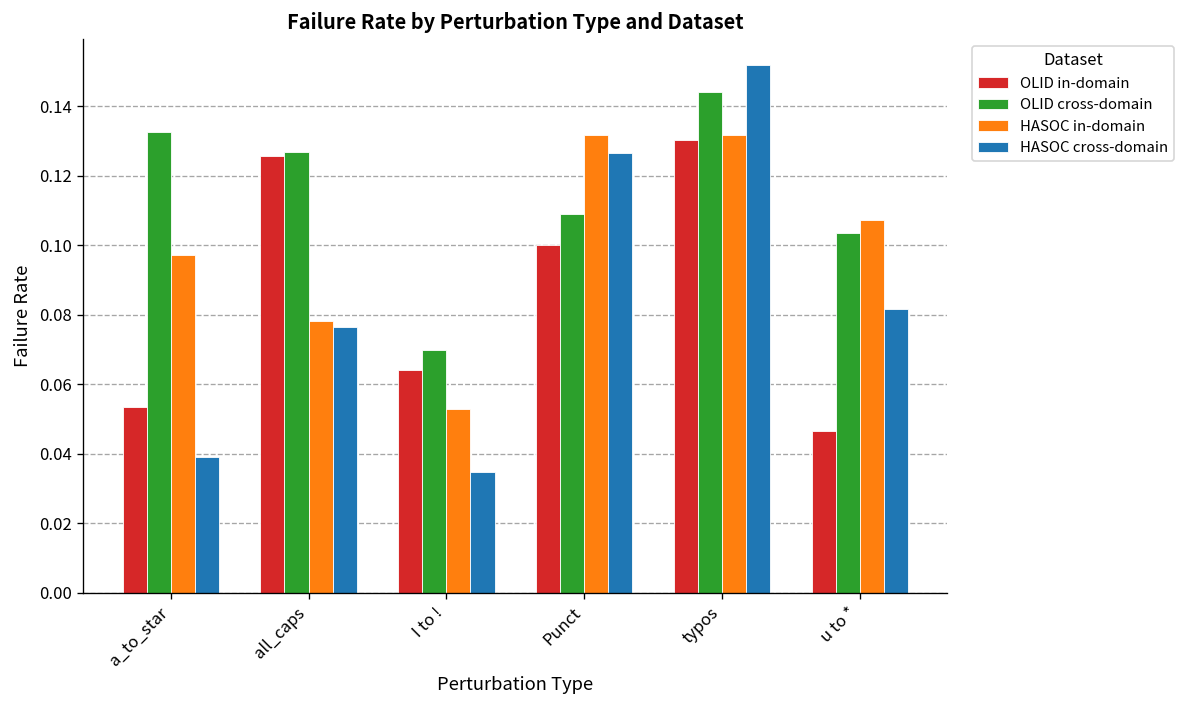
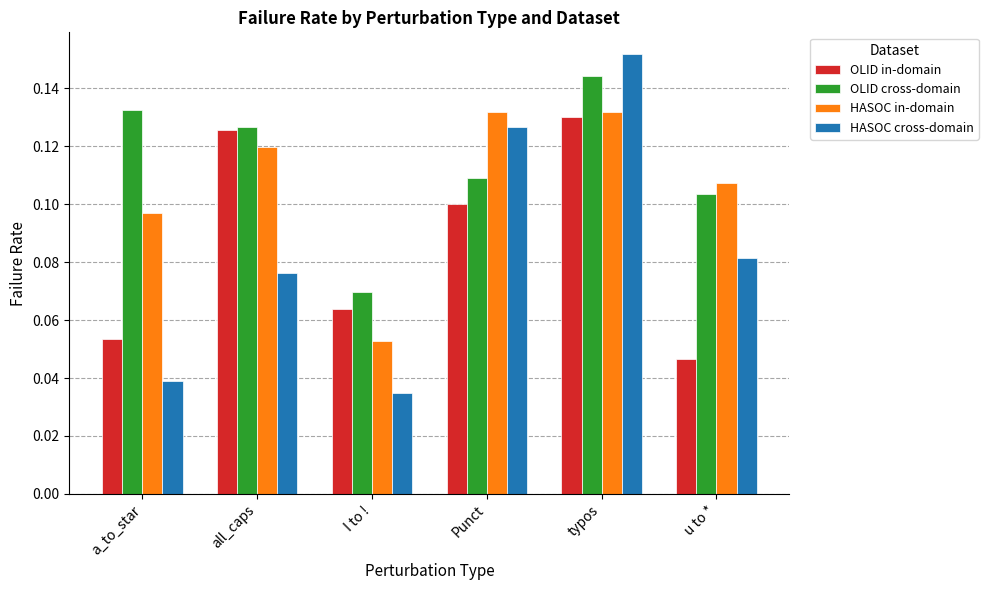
  {
    "OLID in-domain": {
      "a_to_star": 0.053,
      "all_caps": 0.126,
      "I to !": 0.064,
      "Punct": 0.100,
      "typos": 0.130,
      "u to *": 0.047
    },
    "OLID cross-domain": {
      "a_to_star": 0.133,
      "all_caps": 0.127,
      "I to !": 0.070,
      "Punct": 0.109,
      "typos": 0.144,
      "u to *": 0.103
    },
    "HASOC in-domain": {
      "a_to_star": 0.097,
-     "all_caps": 0.078,
+     "all_caps": 0.120,
      "I to !": 0.053,
      "Punct": 0.132,
      "typos": 0.132,
      "u to *": 0.107
    },
    "HASOC cross-domain": {
      "a_to_star": 0.039,
      "all_caps": 0.076,
      "I to !": 0.035,
      "Punct": 0.127,
      "typos": 0.152,
      "u to *": 0.082
    }
  }
